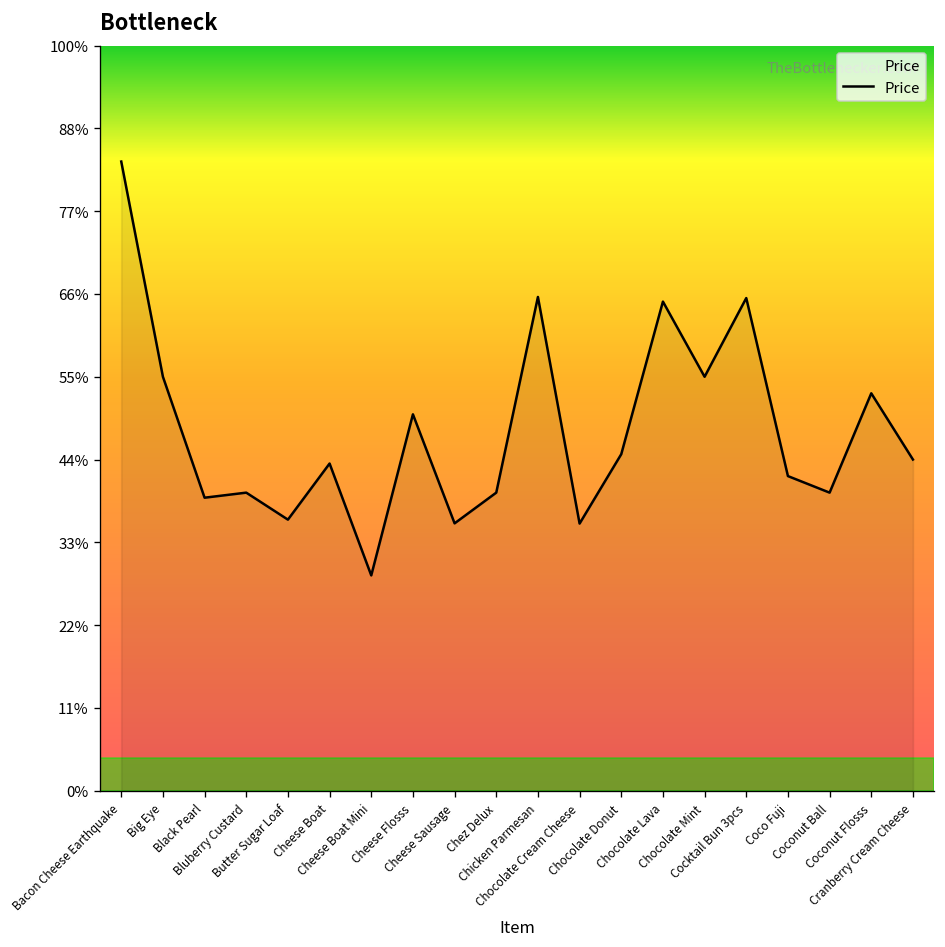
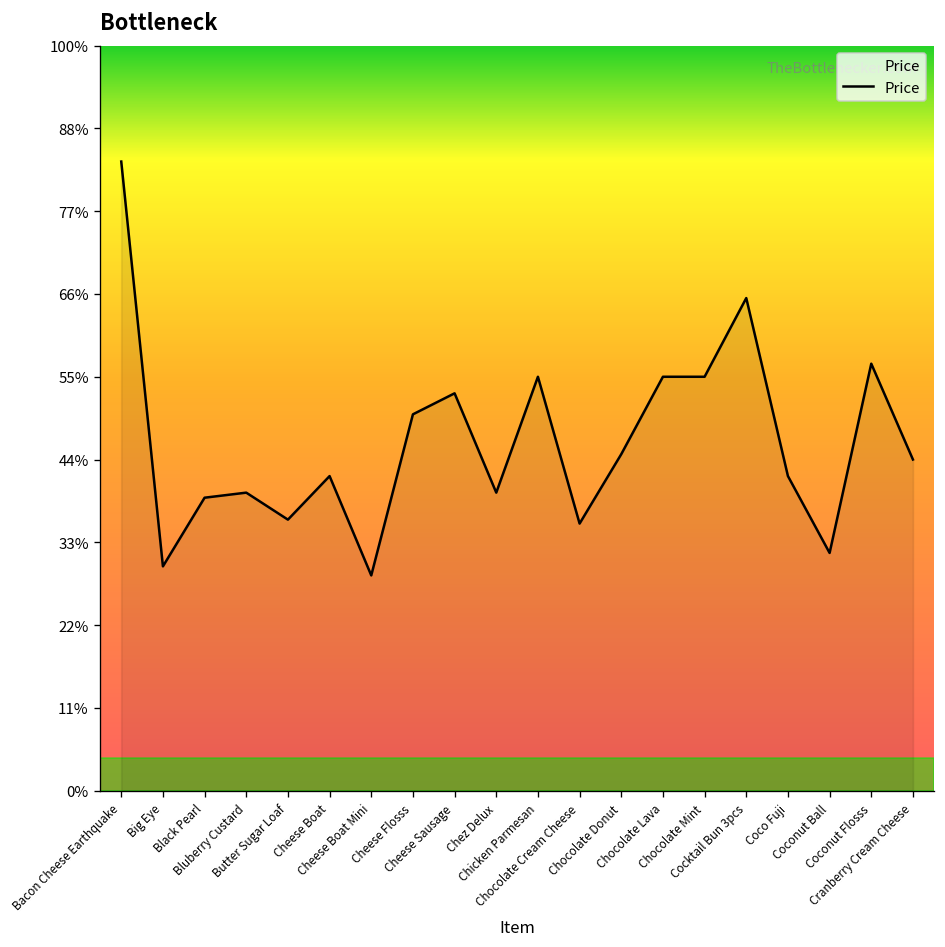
  {
    "Bacon Cheese Earthquake": "84%",
-   "Big Eye": "56%",
+   "Big Eye": "30%",
    "Black Pearl": "39%",
    "Bluberry Custard": "40%",
    "Butter Sugar Loaf": "36%",
-   "Cheese Boat": "44%",
+   "Cheese Boat": "42%",
    "Cheese Boat Mini": "29%",
    "Cheese Flosss": "51%",
-   "Cheese Sausage": "36%",
+   "Cheese Sausage": "53%",
    "Chez Delux": "40%",
-   "Chicken Parmesan": "66%",
+   "Chicken Parmesan": "56%",
    "Chocolate Cream Cheese": "36%",
    "Chocolate Donut": "45%",
-   "Chocolate Lava": "66%",
+   "Chocolate Lava": "56%",
    "Chocolate Mint": "56%",
    "Cocktail Bun 3pcs": "66%",
    "Coco Fuji": "42%",
-   "Coconut Ball": "40%",
-   "Coconut Flosss": "53%",
+   "Coconut Ball": "32%",
+   "Coconut Flosss": "57%",
    "Cranberry Cream Cheese": "44%"
  }
